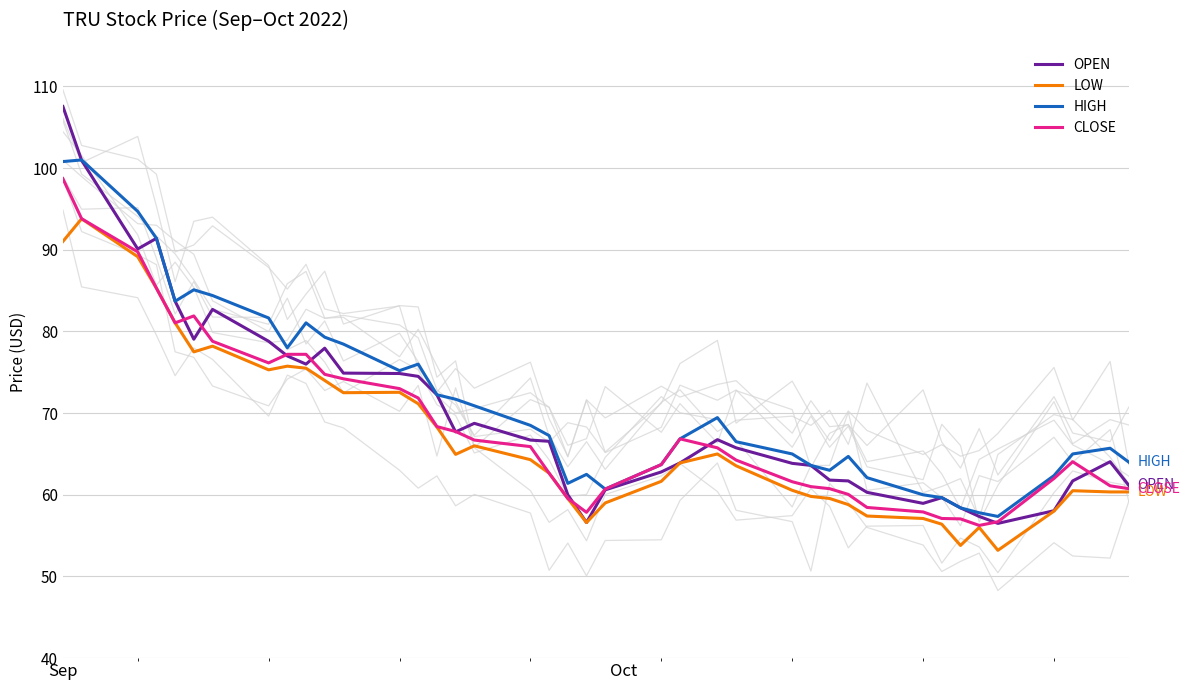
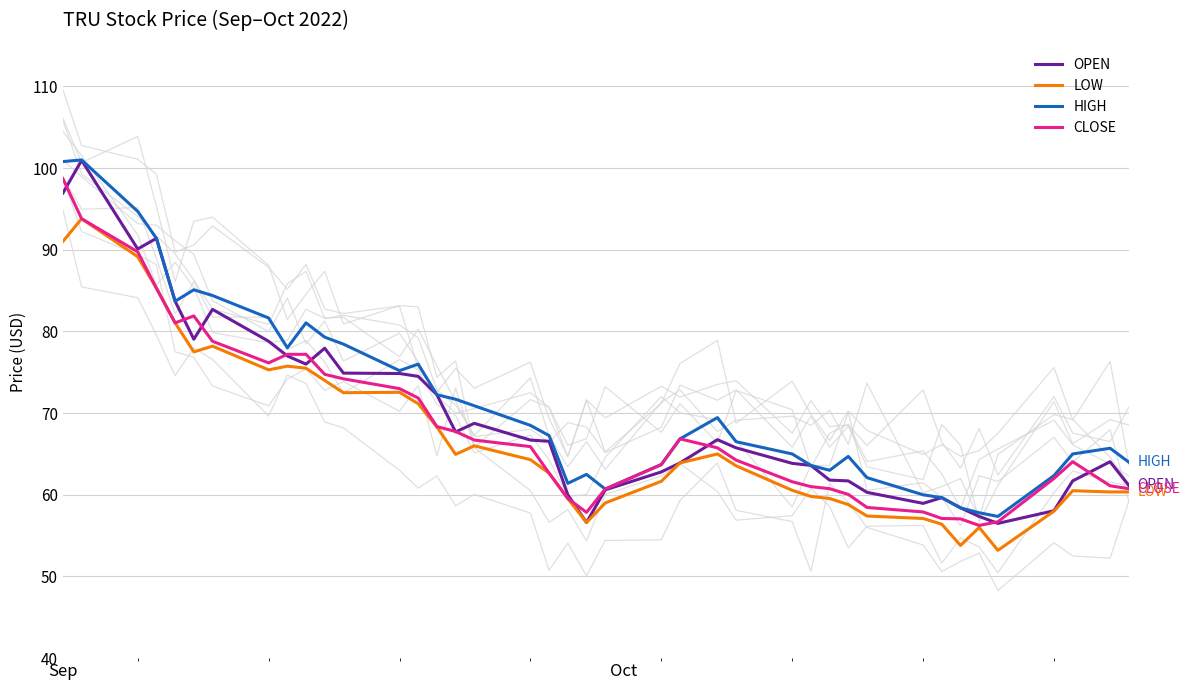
  {
    "OPEN": {
-     "Sep": 108
+     "Sep": 97
    },
    "LOW": {
      "Sep": 91
    }
  }
